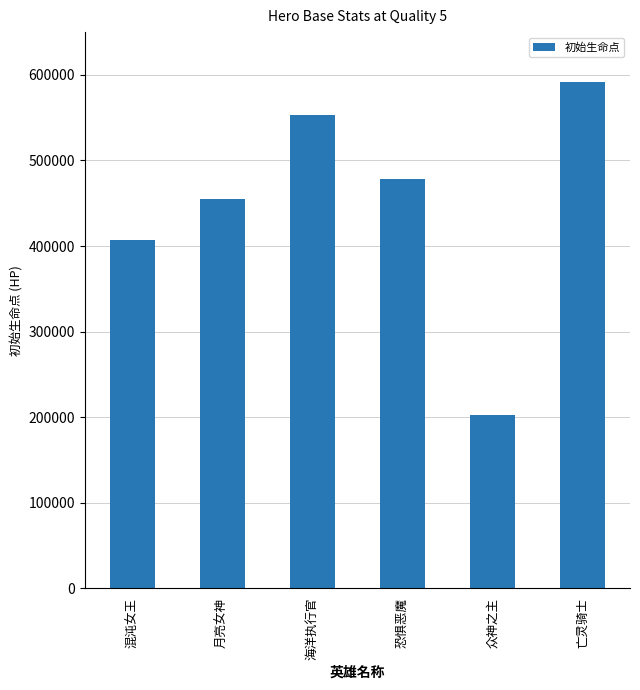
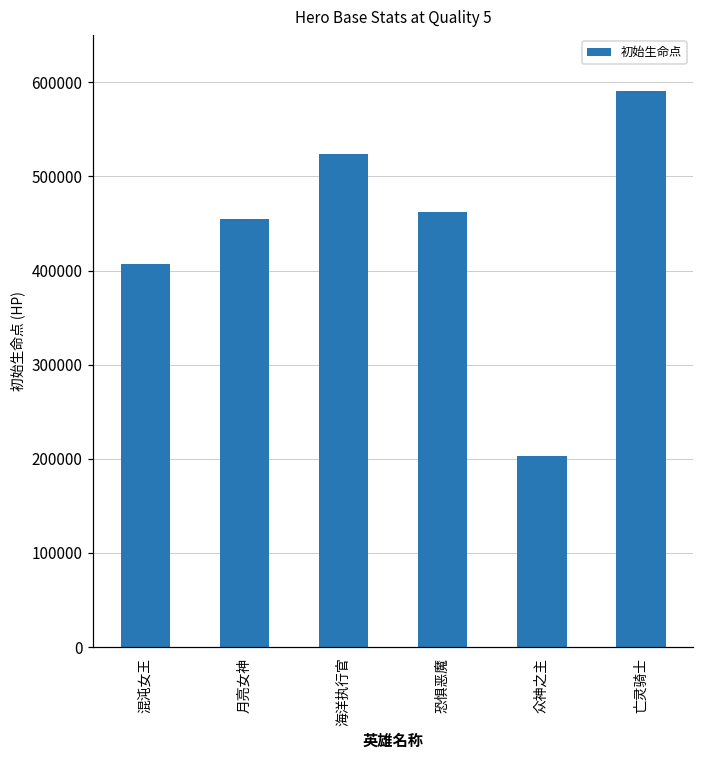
  {
    "混沌女王": 410000,
    "月亮女神": 460000,
-   "海洋执行官": 550000,
-   "恐惧恶魔": 480000,
+   "海洋执行官": 520000,
+   "恐惧恶魔": 460000,
    "众神之主": 200000,
    "亡灵骑士": 590000
  }
